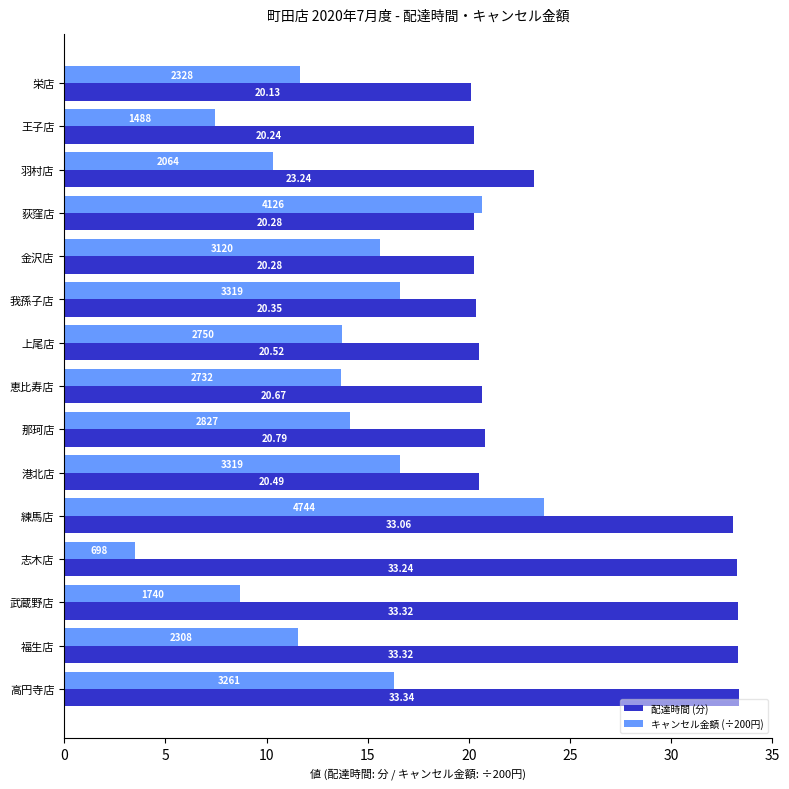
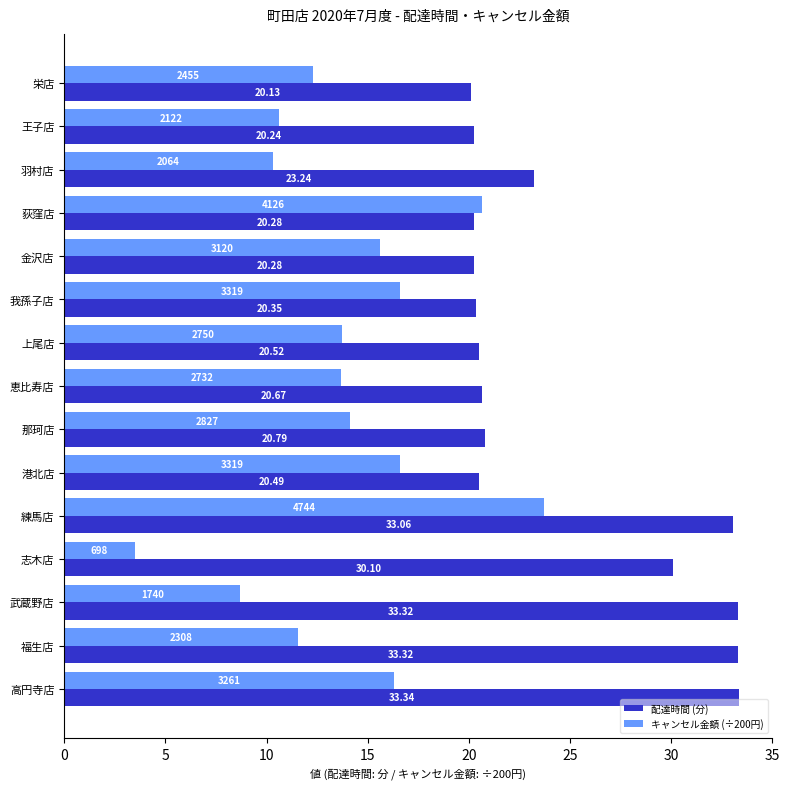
  {
    "配達時間 (分)": {
      "栄店": 20.13,
      "王子店": 20.24,
      "羽村店": 23.24,
      "荻窪店": 20.28,
      "金沢店": 20.28,
      "我孫子店": 20.35,
      "上尾店": 20.52,
      "恵比寿店": 20.67,
      "那珂店": 20.79,
      "港北店": 20.49,
      "練馬店": 33.06,
-     "志木店": 33.24,
+     "志木店": 30.10,
      "武蔵野店": 33.32,
      "福生店": 33.32,
      "高円寺店": 33.34
    },
    "キャンセル金額 (÷200円)": {
-     "栄店": 2328,
-     "王子店": 1488
+     "栄店": 2455,
+     "王子店": 2122
    }
  }
